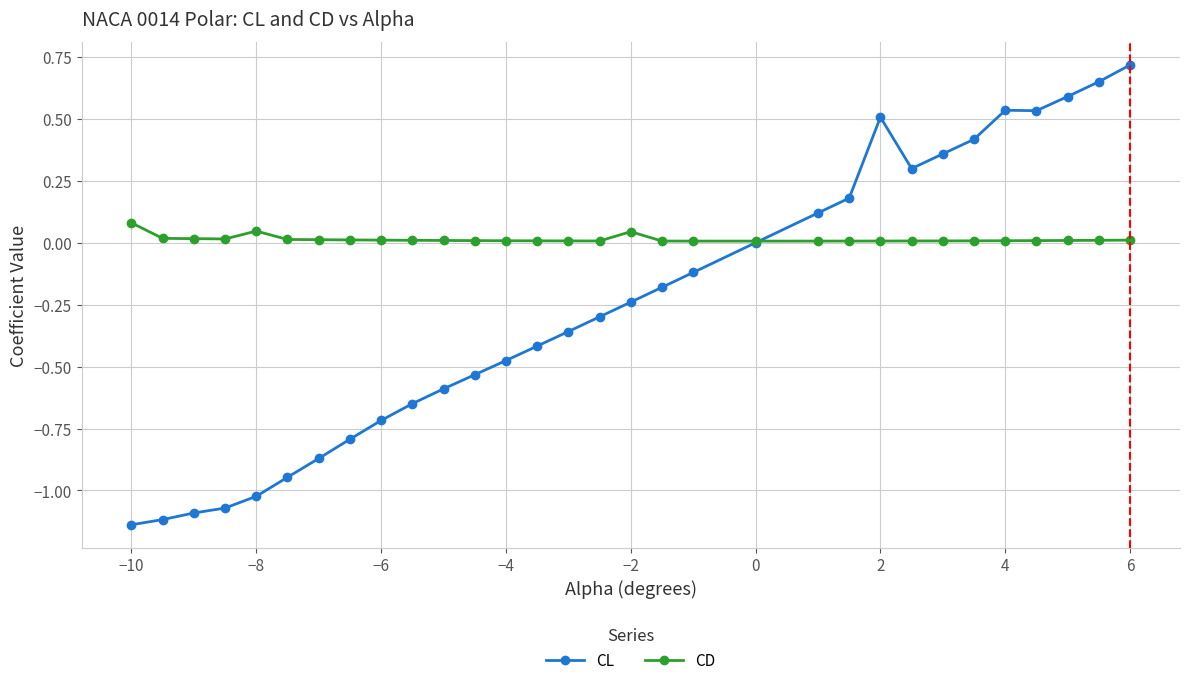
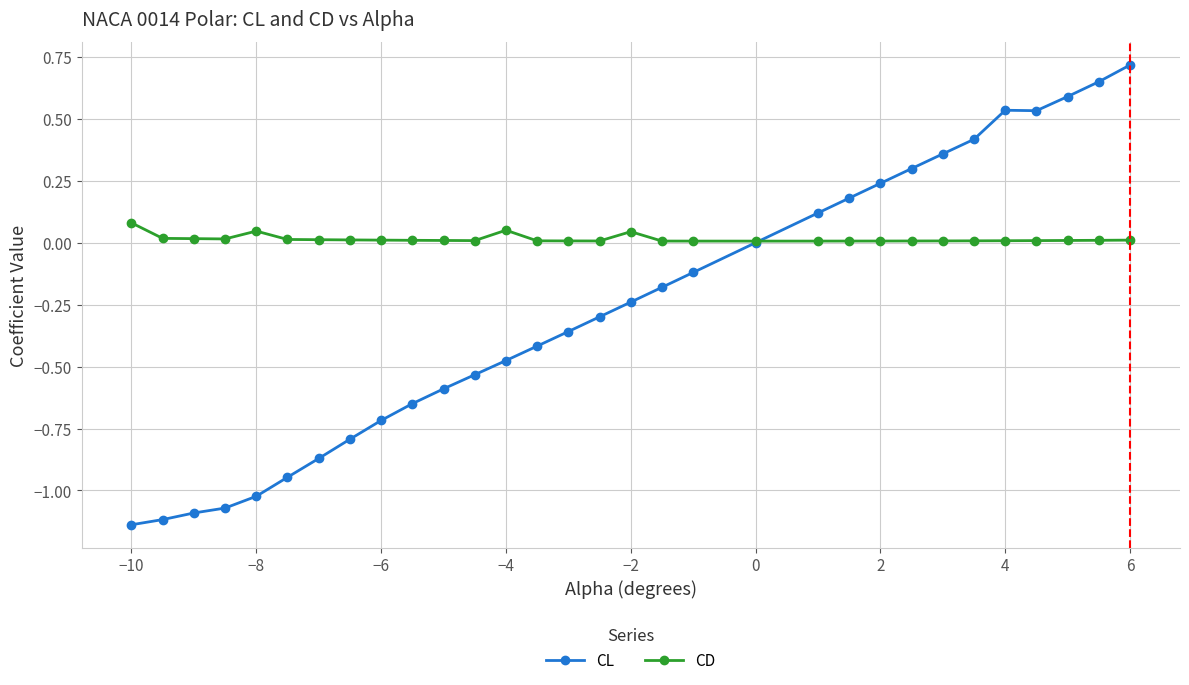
  {
    "CL": {
      "−10": -1.14,
      "−8": -1.02,
      "−6": -0.72,
      "−4": -0.48,
      "−2": -0.24,
-     "2": 0.51,
+     "2": 0.24,
      "4": 0.53,
      "6": 0.72
    },
    "CD": {
      "−10": 0.08,
      "−8": 0.05,
      "−6": 0.01,
-     "−4": 0.01,
+     "−4": 0.05,
      "−2": 0.04,
      "2": 0.01,
      "4": 0.01,
      "6": 0.01
    }
  }
